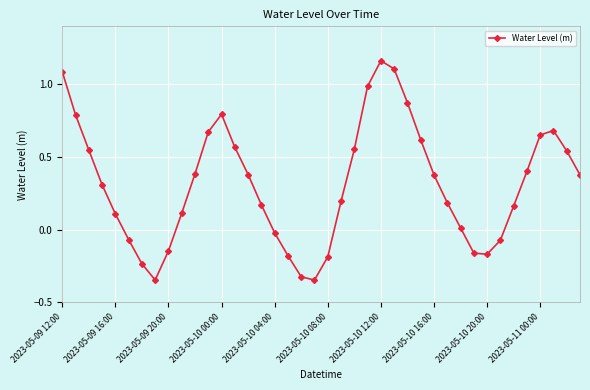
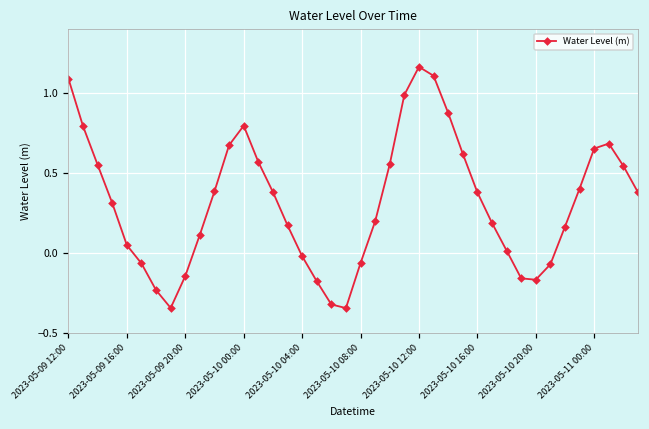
  {
    "2023-05-09 12:00": 1.09,
-   "2023-05-09 16:00": 0.11,
+   "2023-05-09 16:00": 0.05,
    "2023-05-09 20:00": -0.15,
    "2023-05-10 00:00": 0.79,
    "2023-05-10 04:00": -0.02,
-   "2023-05-10 08:00": -0.19,
+   "2023-05-10 08:00": -0.06,
    "2023-05-10 12:00": 1.16,
    "2023-05-10 16:00": 0.38,
    "2023-05-10 20:00": -0.17,
    "2023-05-11 00:00": 0.65
  }
